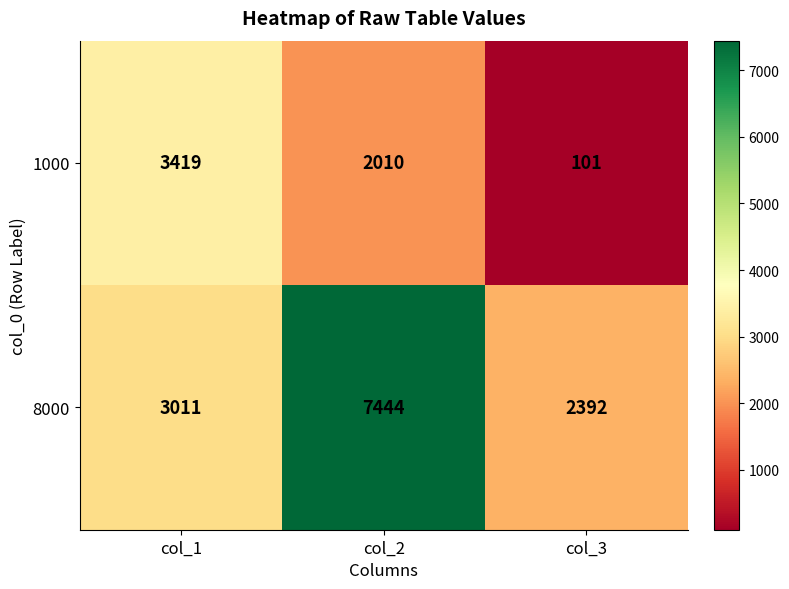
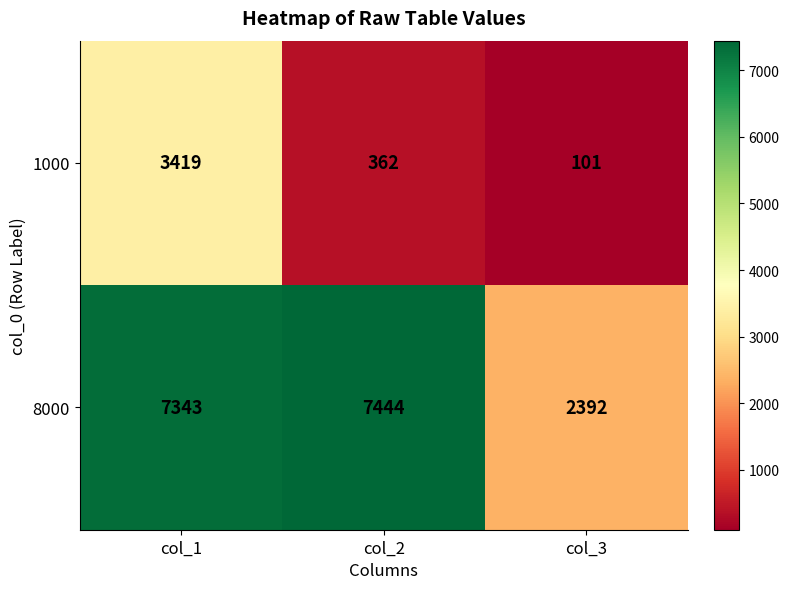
  {
    "1000": {
      "col_1": 3419,
-     "col_2": 2010,
+     "col_2": 362,
      "col_3": 101
    },
    "8000": {
-     "col_1": 3011,
+     "col_1": 7343,
      "col_2": 7444,
      "col_3": 2392
    }
  }
